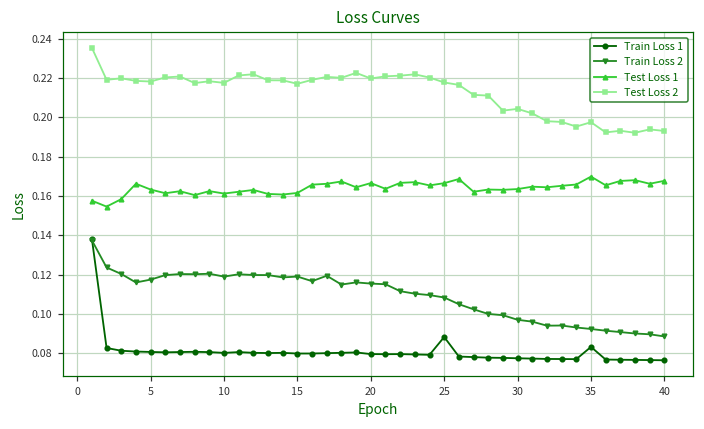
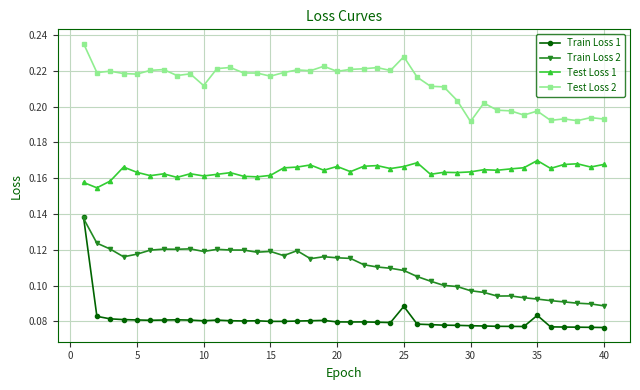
  {
    "Train Loss 1": {
      "5": 0.081,
      "10": 0.080,
      "15": 0.080,
      "20": 0.080,
      "25": 0.088,
      "30": 0.078,
      "35": 0.083,
      "40": 0.077
    },
    "Train Loss 2": {
      "5": 0.118,
      "10": 0.119,
      "15": 0.119,
      "20": 0.116,
      "25": 0.108,
      "30": 0.097,
      "35": 0.092,
      "40": 0.089
    },
    "Test Loss 1": {
      "5": 0.163,
      "10": 0.161,
      "15": 0.162,
      "20": 0.167,
      "25": 0.167,
      "30": 0.164,
      "35": 0.170,
      "40": 0.168
    },
    "Test Loss 2": {
      "5": 0.218,
-     "10": 0.217,
+     "10": 0.212,
      "15": 0.217,
      "20": 0.220,
-     "25": 0.218,
-     "30": 0.204,
+     "25": 0.228,
+     "30": 0.192,
      "35": 0.198,
      "40": 0.193
    }
  }
